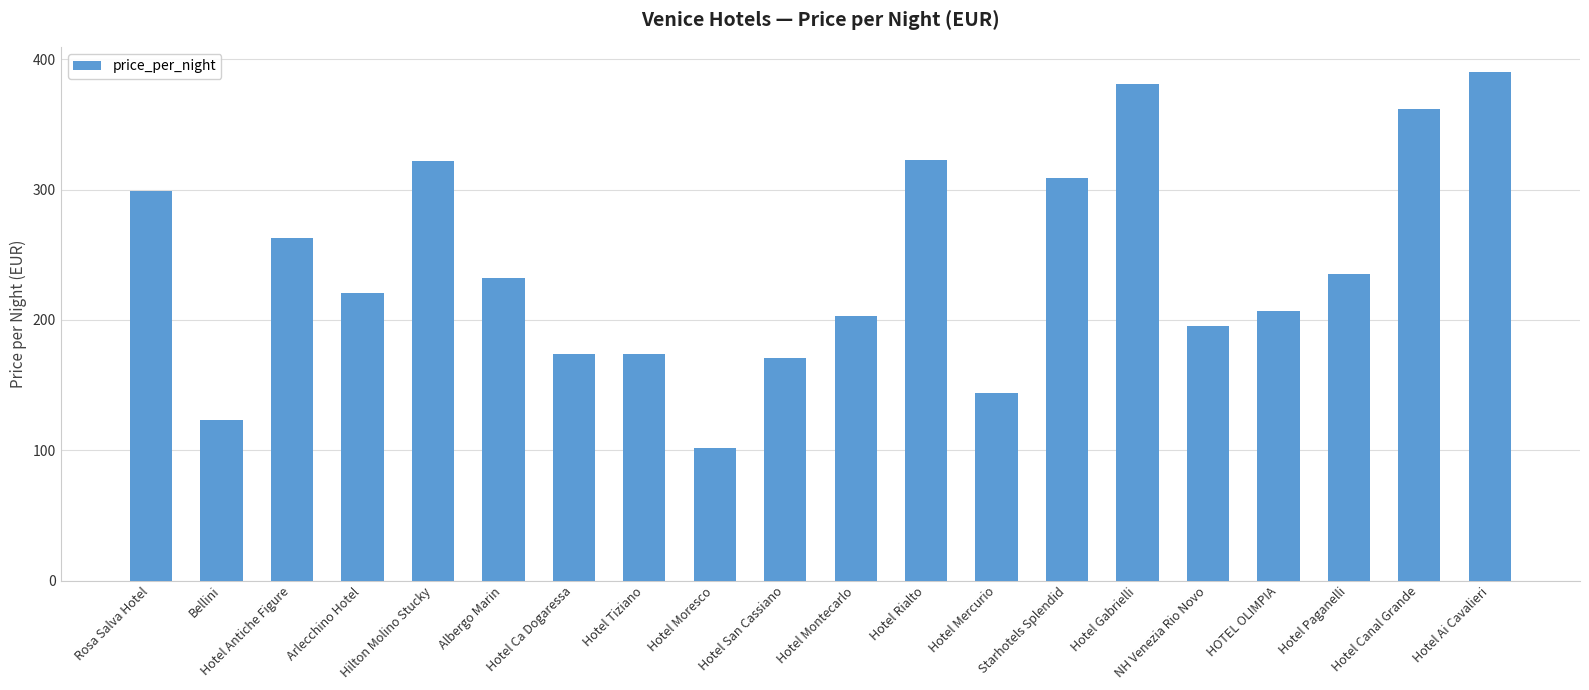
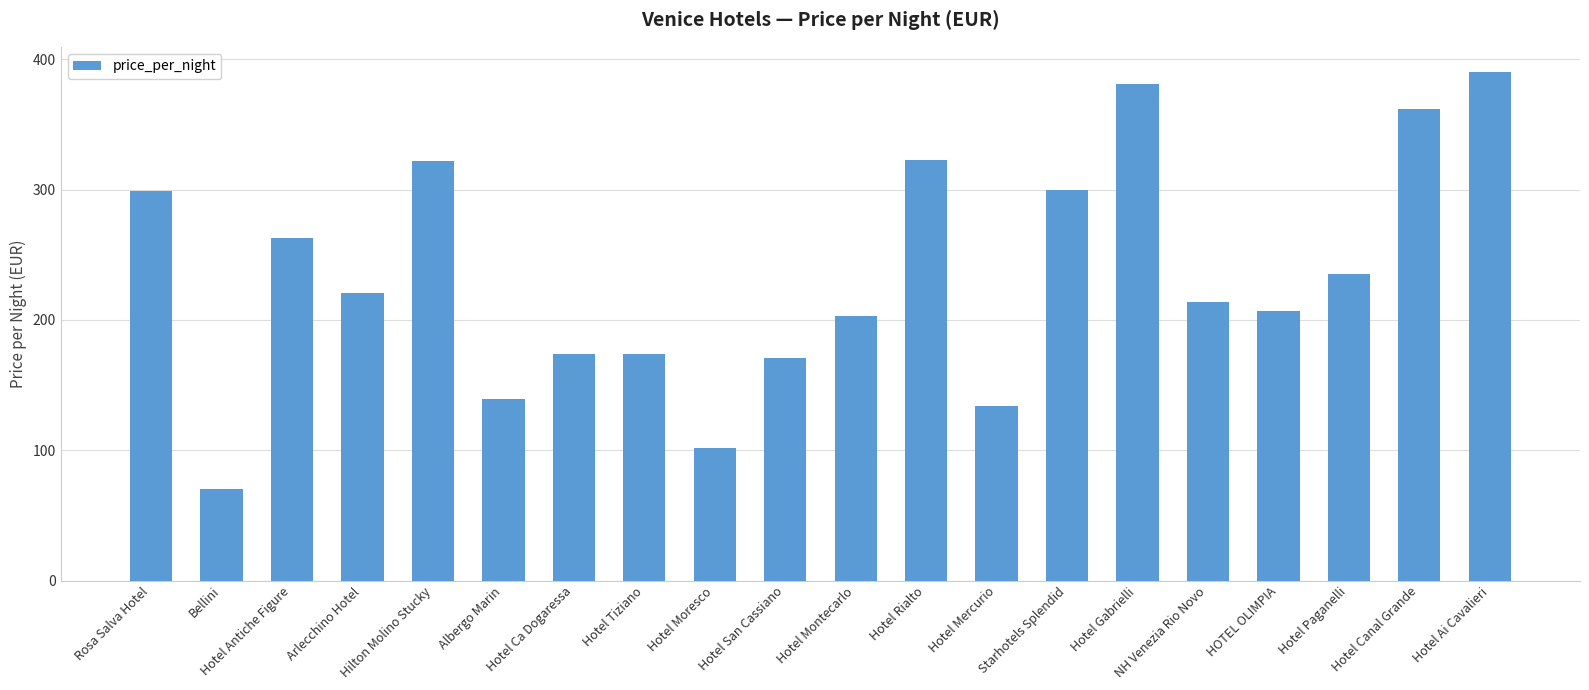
  {
    "Rosa Salva Hotel": 299,
-   "Bellini": 123,
+   "Bellini": 70,
    "Hotel Antiche Figure": 263,
    "Arlecchino Hotel": 221,
    "Hilton Molino Stucky": 322,
-   "Albergo Marin": 232,
+   "Albergo Marin": 139,
    "Hotel Ca Dogaressa": 174,
    "Hotel Tiziano": 174,
    "Hotel Moresco": 102,
    "Hotel San Cassiano": 171,
    "Hotel Montecarlo": 203,
    "Hotel Rialto": 323,
-   "Hotel Mercurio": 144,
-   "Starhotels Splendid": 309,
+   "Hotel Mercurio": 134,
+   "Starhotels Splendid": 300,
    "Hotel Gabrielli": 381,
-   "NH Venezia Rio Novo": 195,
+   "NH Venezia Rio Novo": 214,
    "HOTEL OLIMPIA": 207,
    "Hotel Paganelli": 235,
    "Hotel Canal Grande": 362,
    "Hotel Ai Cavalieri": 390
  }
